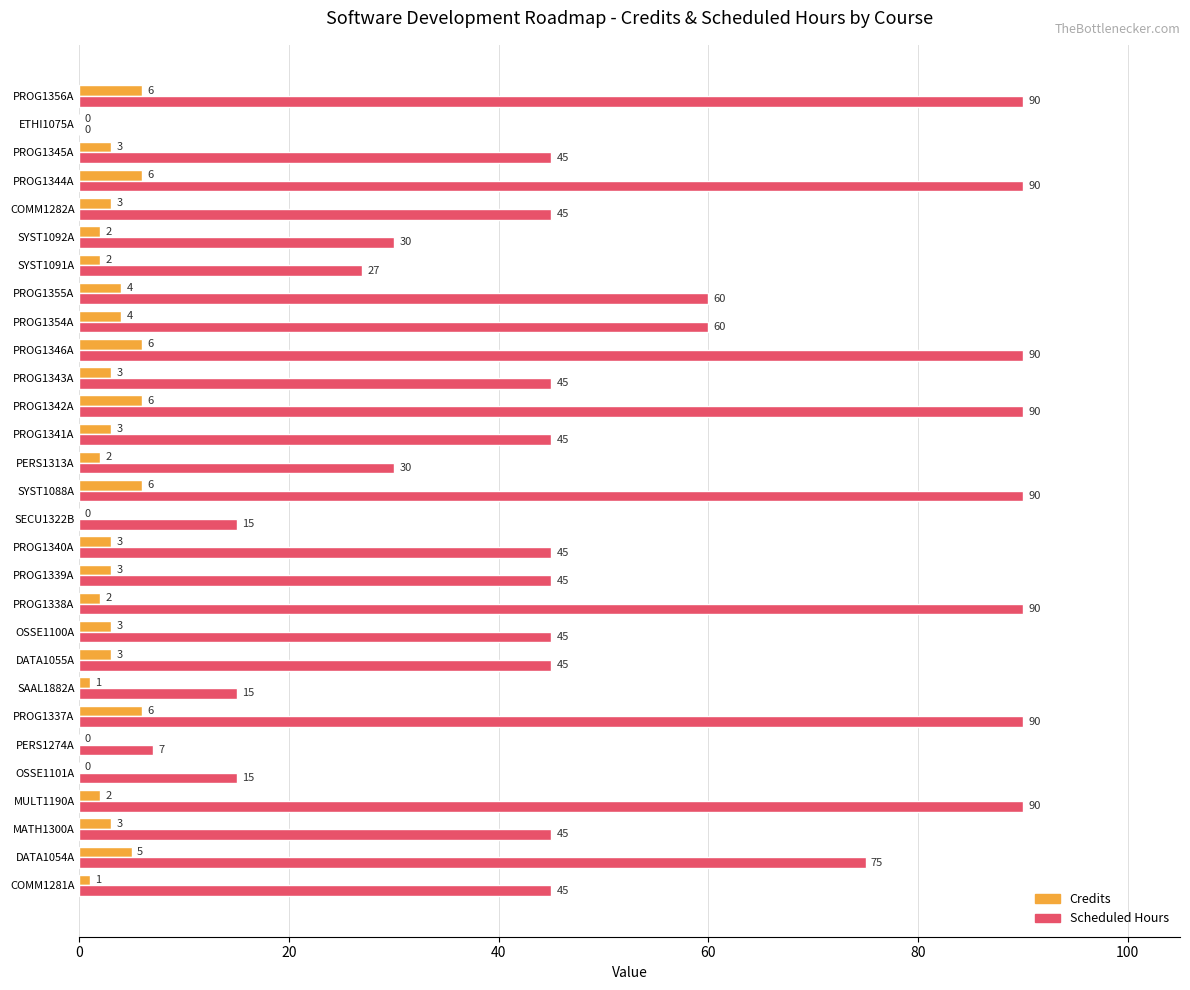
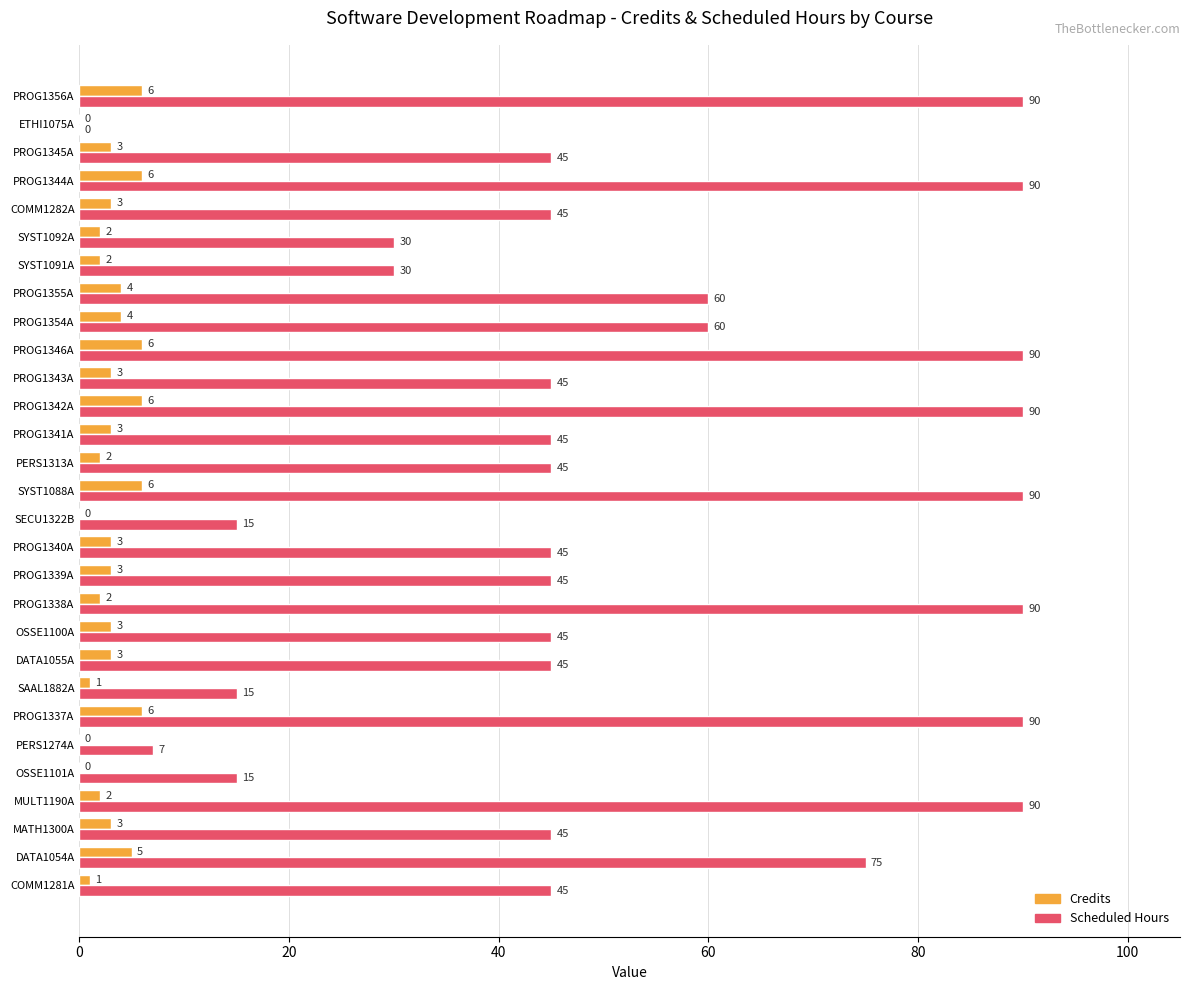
  {
    "Credits": {
      "PROG1356A": 6,
      "ETHI1075A": 0,
      "PROG1345A": 3,
      "PROG1344A": 6,
      "COMM1282A": 3,
      "SYST1092A": 2,
      "SYST1091A": 2,
      "PROG1355A": 4,
      "PROG1354A": 4,
      "PROG1346A": 6,
      "PROG1343A": 3,
      "PROG1342A": 6,
      "PROG1341A": 3,
      "PERS1313A": 2,
      "SYST1088A": 6,
      "SECU1322B": 0,
      "PROG1340A": 3,
      "PROG1339A": 3,
      "PROG1338A": 2,
      "OSSE1100A": 3,
      "DATA1055A": 3,
      "SAAL1882A": 1,
      "PROG1337A": 6,
      "PERS1274A": 0,
      "OSSE1101A": 0,
      "MULT1190A": 2,
      "MATH1300A": 3,
      "DATA1054A": 5,
      "COMM1281A": 1
    },
    "Scheduled Hours": {
      "PROG1356A": 90,
      "ETHI1075A": 0,
      "PROG1345A": 45,
      "PROG1344A": 90,
      "COMM1282A": 45,
      "SYST1092A": 30,
-     "SYST1091A": 27,
+     "SYST1091A": 30,
      "PROG1355A": 60,
      "PROG1354A": 60,
      "PROG1346A": 90,
      "PROG1343A": 45,
      "PROG1342A": 90,
      "PROG1341A": 45,
-     "PERS1313A": 30,
+     "PERS1313A": 45,
      "SYST1088A": 90,
      "SECU1322B": 15,
      "PROG1340A": 45,
      "PROG1339A": 45,
      "PROG1338A": 90,
      "OSSE1100A": 45,
      "DATA1055A": 45,
      "SAAL1882A": 15,
      "PROG1337A": 90,
      "PERS1274A": 7,
      "OSSE1101A": 15,
      "MULT1190A": 90,
      "MATH1300A": 45,
      "DATA1054A": 75,
      "COMM1281A": 45
    }
  }
